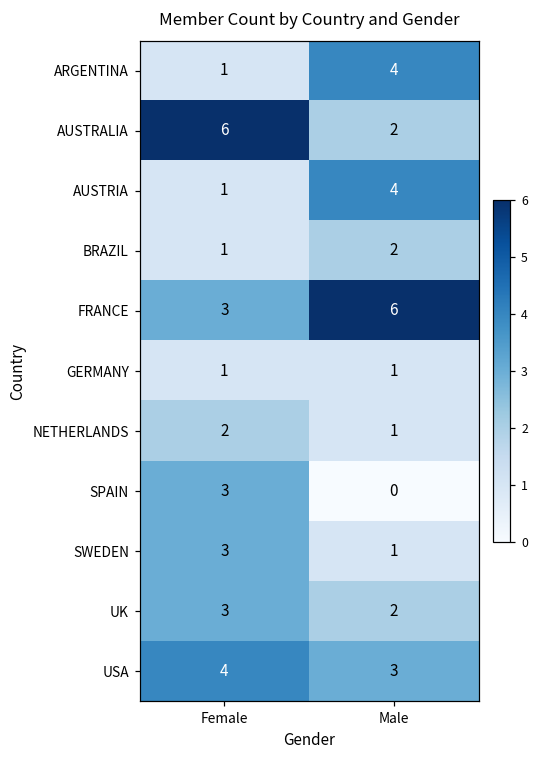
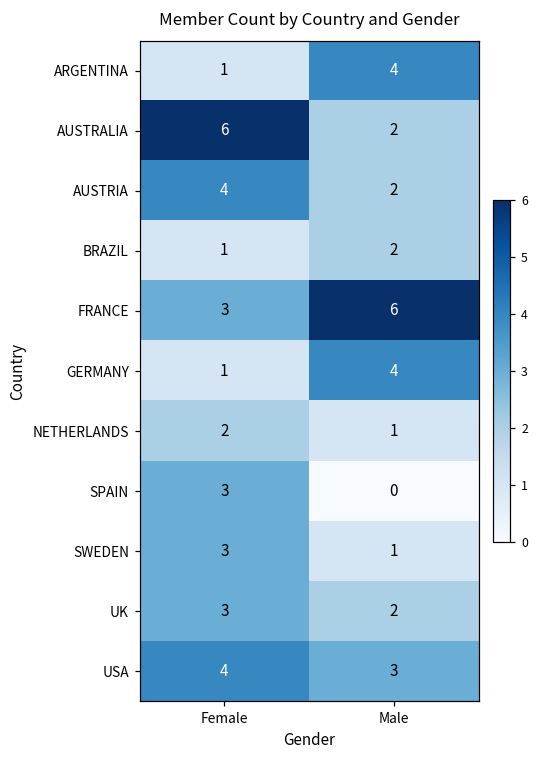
  {
    "ARGENTINA": {
      "Female": 1,
      "Male": 4
    },
    "AUSTRALIA": {
      "Female": 6,
      "Male": 2
    },
    "AUSTRIA": {
-     "Female": 1,
-     "Male": 4
+     "Female": 4,
+     "Male": 2
    },
    "BRAZIL": {
      "Female": 1,
      "Male": 2
    },
    "FRANCE": {
      "Female": 3,
      "Male": 6
    },
    "GERMANY": {
      "Female": 1,
-     "Male": 1
+     "Male": 4
    },
    "NETHERLANDS": {
      "Female": 2,
      "Male": 1
    },
    "SPAIN": {
      "Female": 3,
      "Male": 0
    },
    "SWEDEN": {
      "Female": 3,
      "Male": 1
    },
    "UK": {
      "Female": 3,
      "Male": 2
    },
    "USA": {
      "Female": 4,
      "Male": 3
    }
  }
